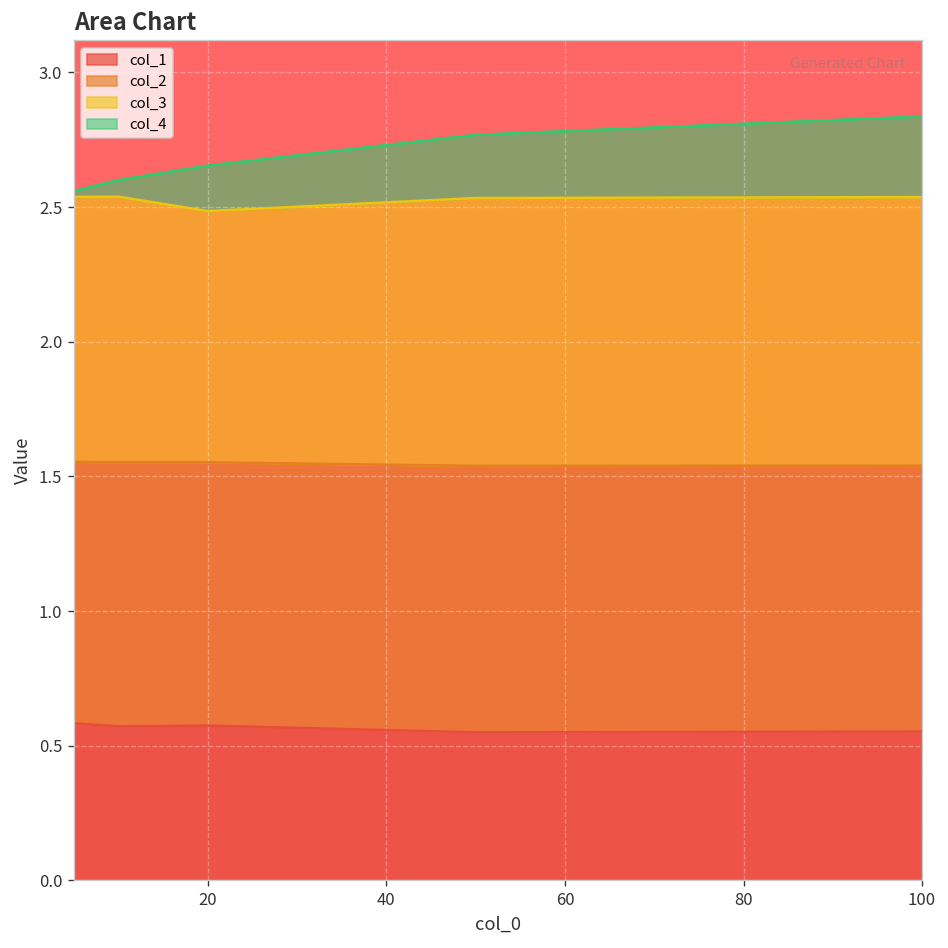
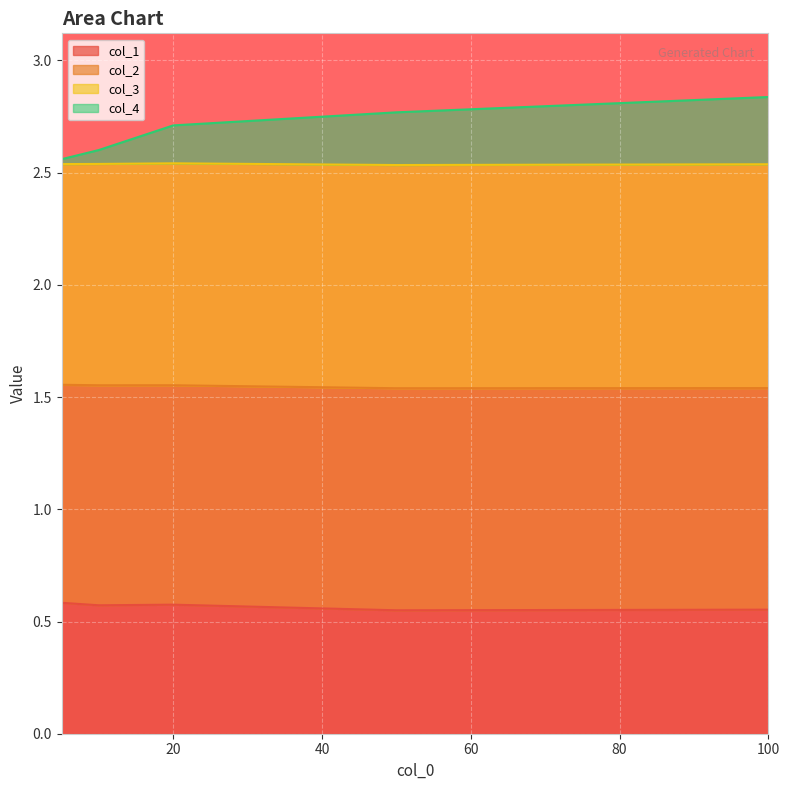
  {
    "col_3": {
-     "20": 0.93,
+     "20": 0.99,
      "100": 1.00
    },
    "col_4": {
      "20": 0.17,
      "100": 0.30
    }
  }
